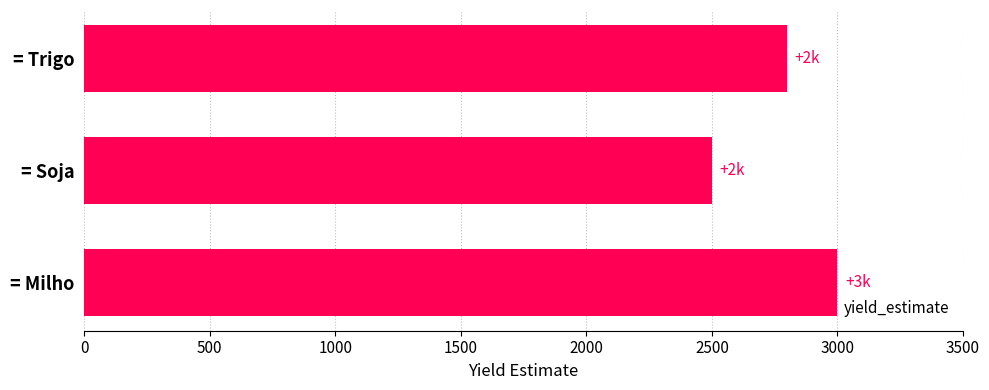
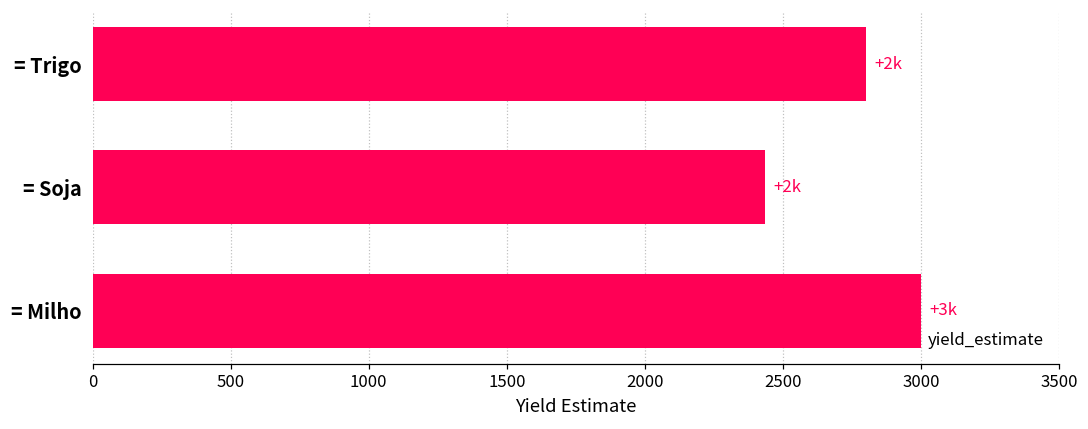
  {
-   "= Soja": 2500
+   "= Soja": 2430
  }
